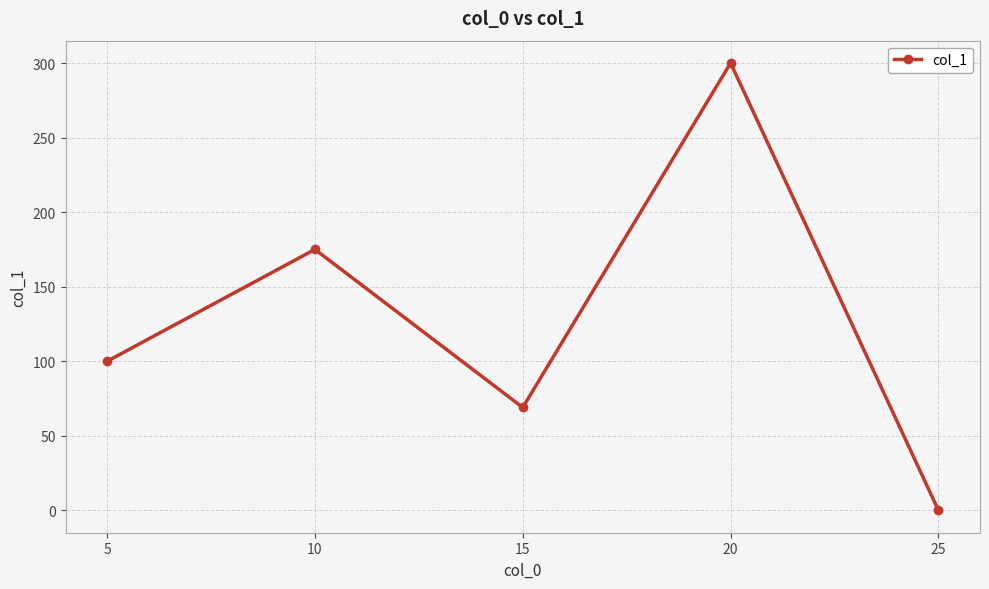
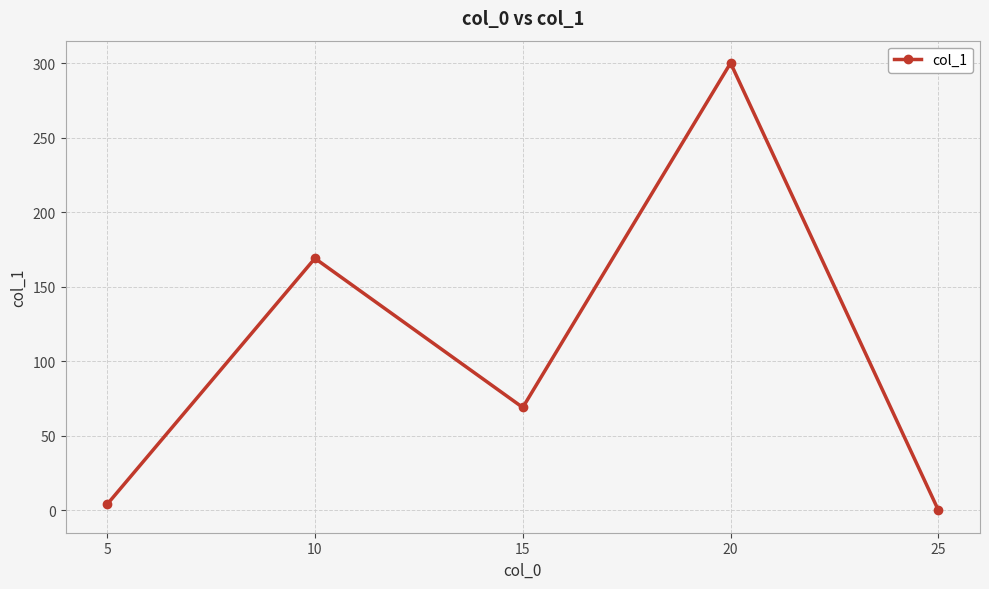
  {
-   "5": 100,
-   "10": 175,
+   "5": 4,
+   "10": 169,
    "15": 69,
    "20": 300,
    "25": 0
  }
